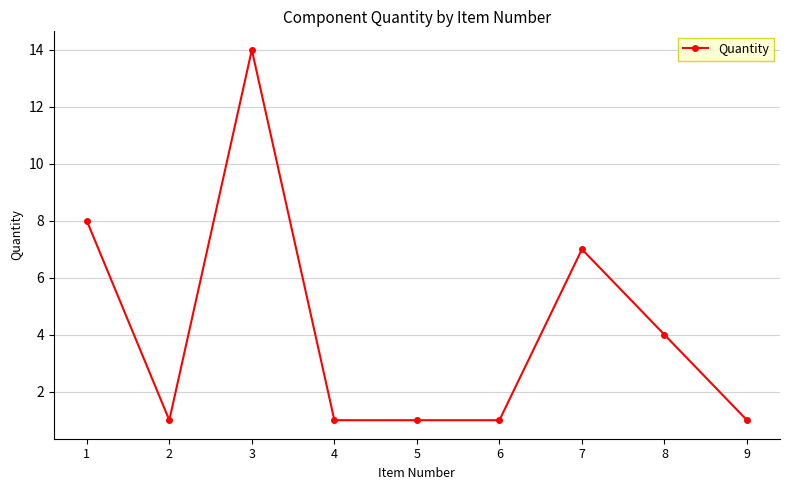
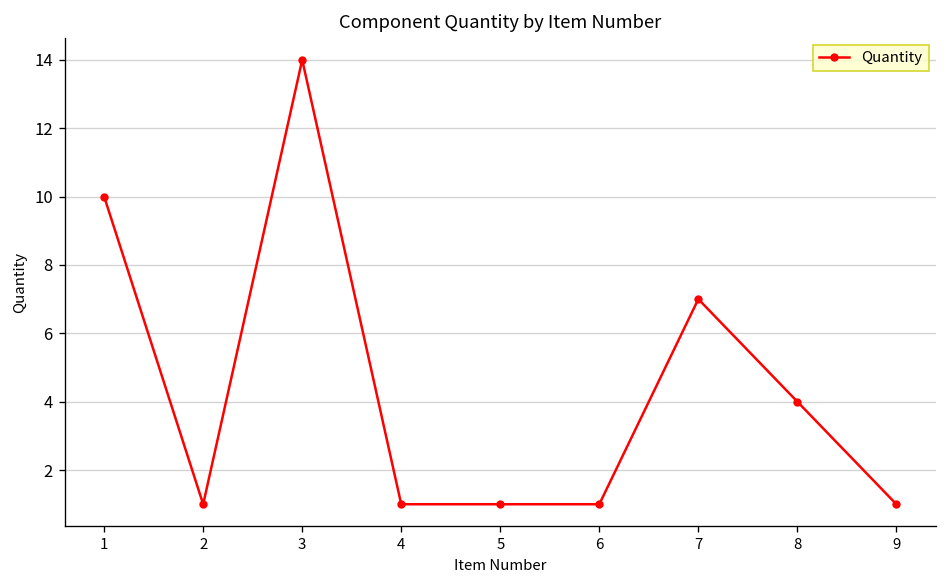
  {
-   "1": 8,
+   "1": 10,
    "2": 1,
    "3": 14,
    "4": 1,
    "5": 1,
    "6": 1,
    "7": 7,
    "8": 4,
    "9": 1
  }
